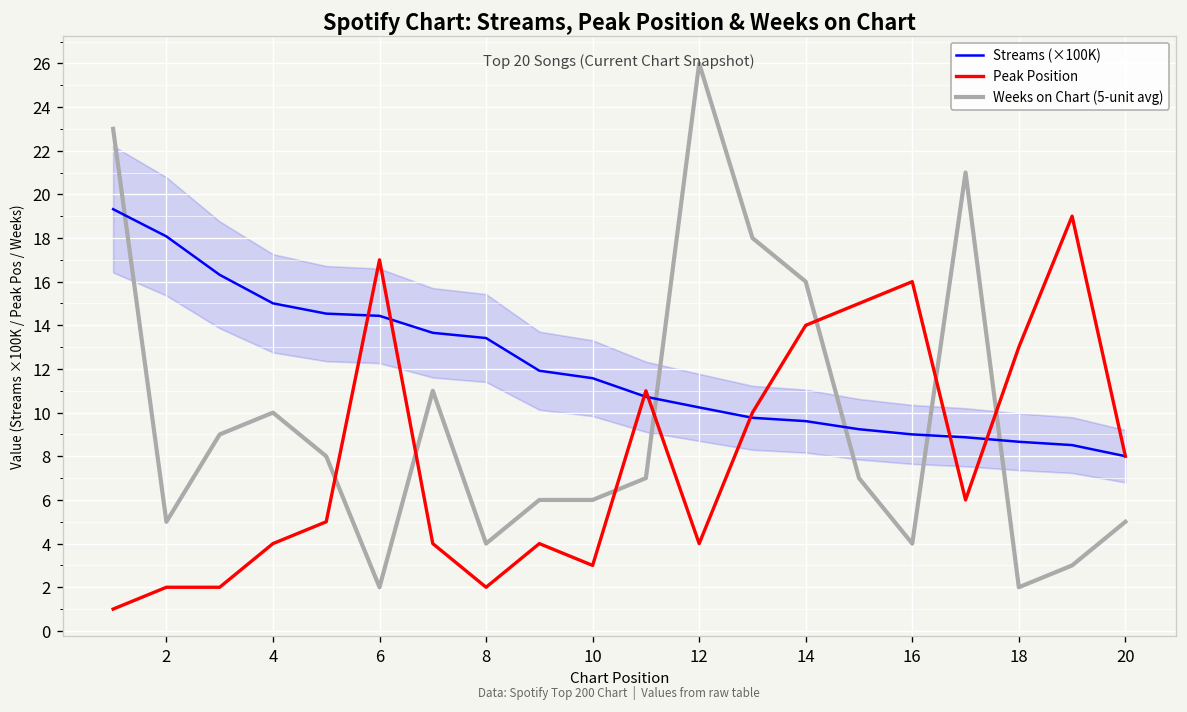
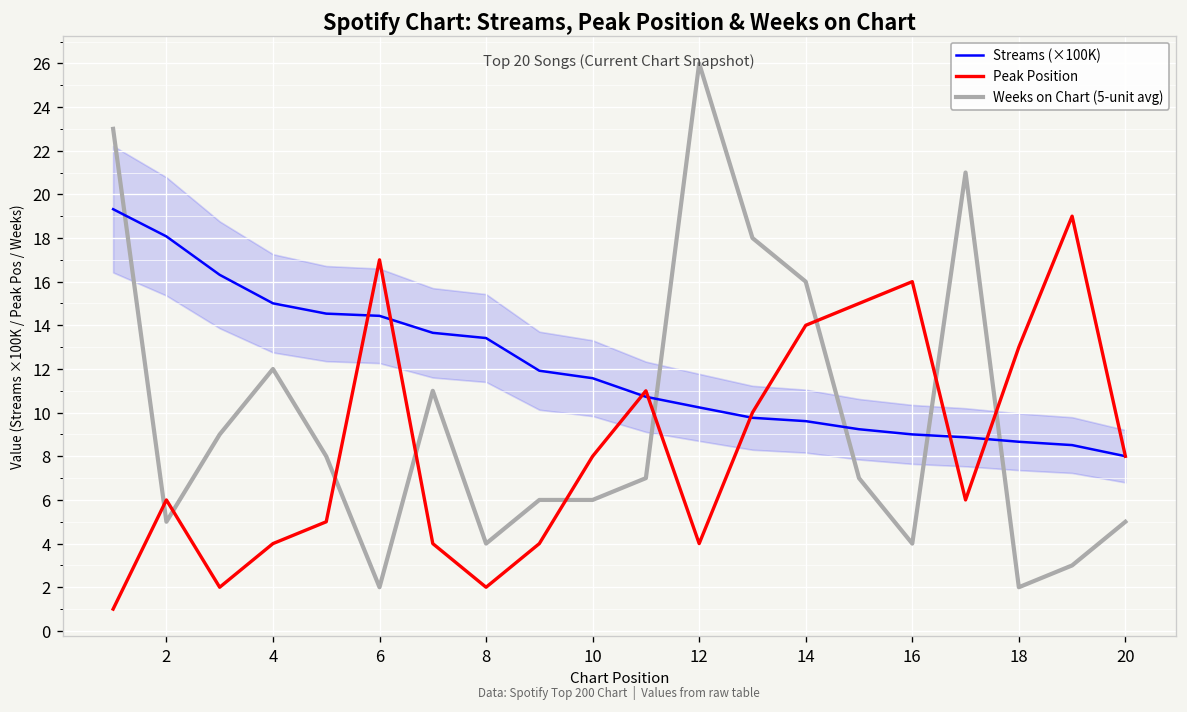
  {
    "Peak Position": {
-     "2": 2,
+     "2": 6,
      "4": 4,
      "6": 17,
      "8": 2,
-     "10": 3,
+     "10": 8,
      "12": 4,
      "14": 14,
      "16": 16,
      "18": 13
    },
    "Weeks on Chart (5-unit avg)": {
      "2": 5,
-     "4": 10,
+     "4": 12,
      "6": 2,
      "8": 4,
      "10": 6,
      "14": 16,
      "16": 4,
      "18": 2,
      "20": 5
    }
  }
